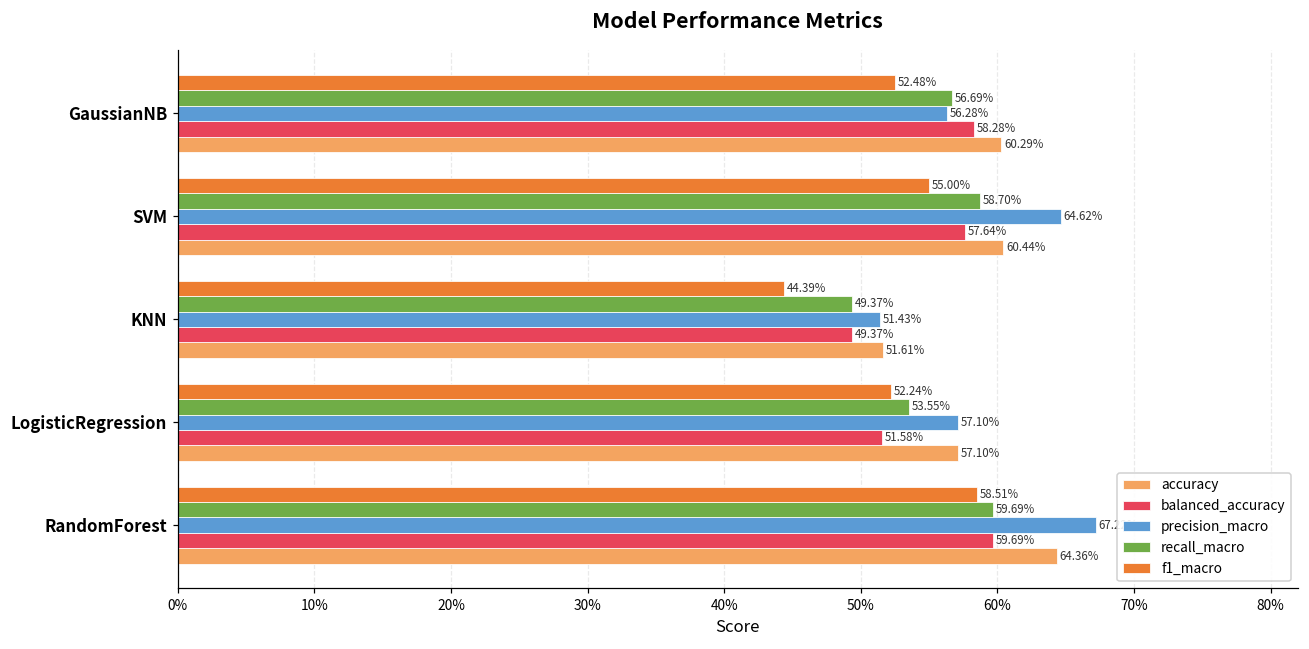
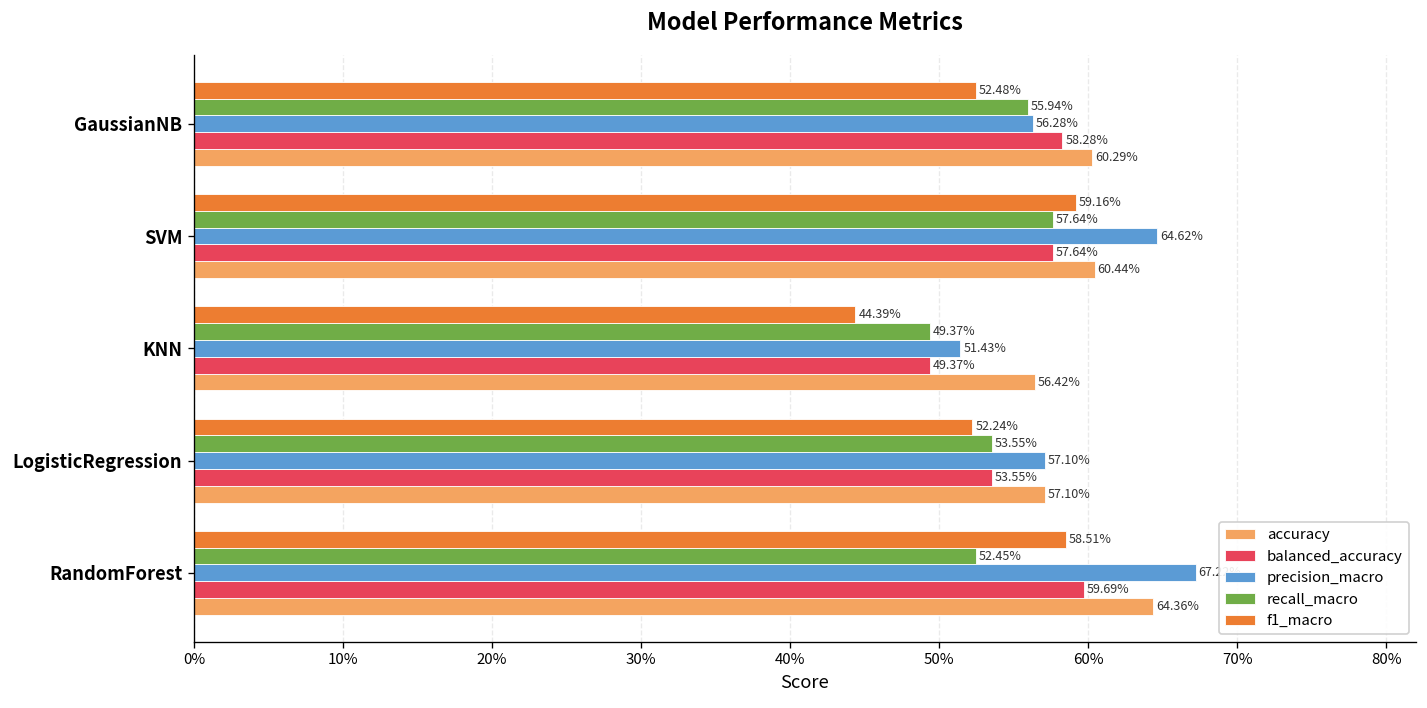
  {
    "accuracy": {
      "GaussianNB": "60.29%",
      "SVM": "60.44%",
-     "KNN": "51.61%",
+     "KNN": "56.42%",
      "LogisticRegression": "57.10%",
      "RandomForest": "64.36%"
    },
    "balanced_accuracy": {
      "GaussianNB": "58.28%",
      "SVM": "57.64%",
      "KNN": "49.37%",
-     "LogisticRegression": "51.58%",
+     "LogisticRegression": "53.55%",
      "RandomForest": "59.69%"
    },
    "precision_macro": {
      "GaussianNB": "56.28%",
      "SVM": "64.62%",
      "KNN": "51.43%",
      "LogisticRegression": "57.10%"
    },
    "recall_macro": {
-     "GaussianNB": "56.69%",
-     "SVM": "58.70%",
+     "GaussianNB": "55.94%",
+     "SVM": "57.64%",
      "KNN": "49.37%",
      "LogisticRegression": "53.55%",
-     "RandomForest": "59.69%"
+     "RandomForest": "52.45%"
    },
    "f1_macro": {
      "GaussianNB": "52.48%",
-     "SVM": "55.00%",
+     "SVM": "59.16%",
      "KNN": "44.39%",
      "LogisticRegression": "52.24%",
      "RandomForest": "58.51%"
    }
  }
